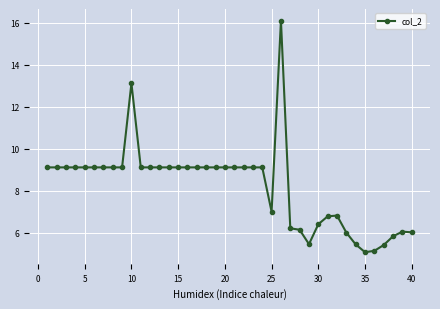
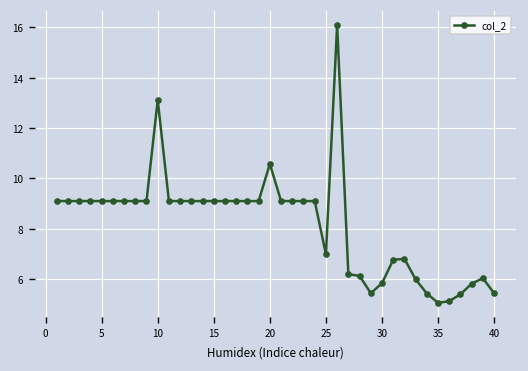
  {
    "5": 9.1,
    "10": 13.1,
    "15": 9.1,
-   "20": 9.1,
+   "20": 10.6,
    "25": 7.0,
-   "30": 6.4,
+   "30": 5.8,
    "35": 5.1,
-   "40": 6.0
+   "40": 5.4
  }
